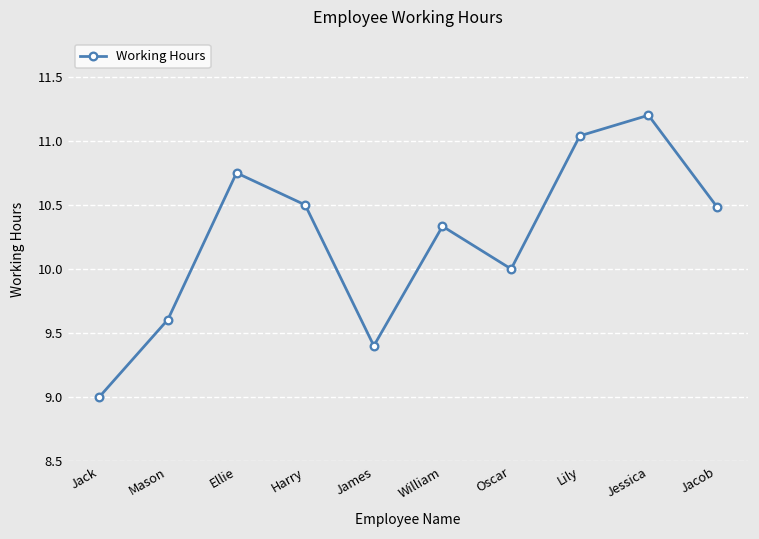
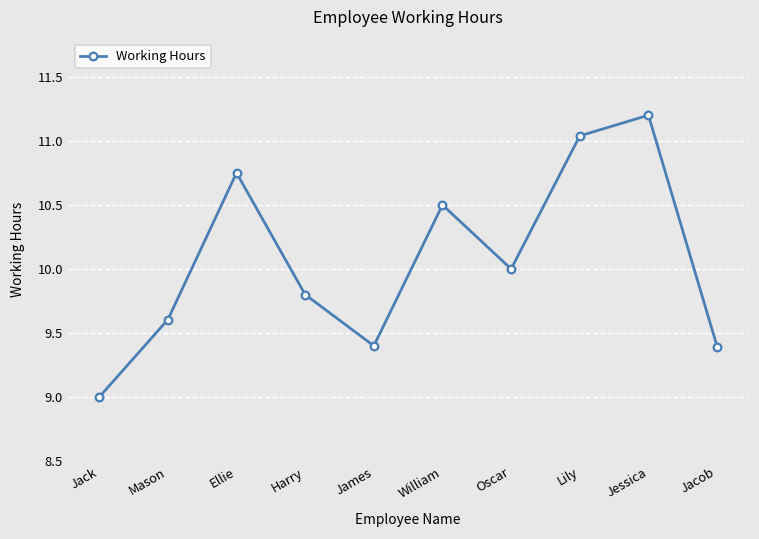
  {
    "Jack": 9.00,
    "Mason": 9.60,
    "Ellie": 10.75,
-   "Harry": 10.5,
+   "Harry": 9.8,
    "James": 9.40,
-   "William": 10.33,
+   "William": 10.50,
    "Oscar": 10.00,
    "Lily": 11.04,
    "Jessica": 11.20,
-   "Jacob": 10.48
+   "Jacob": 9.39
  }
